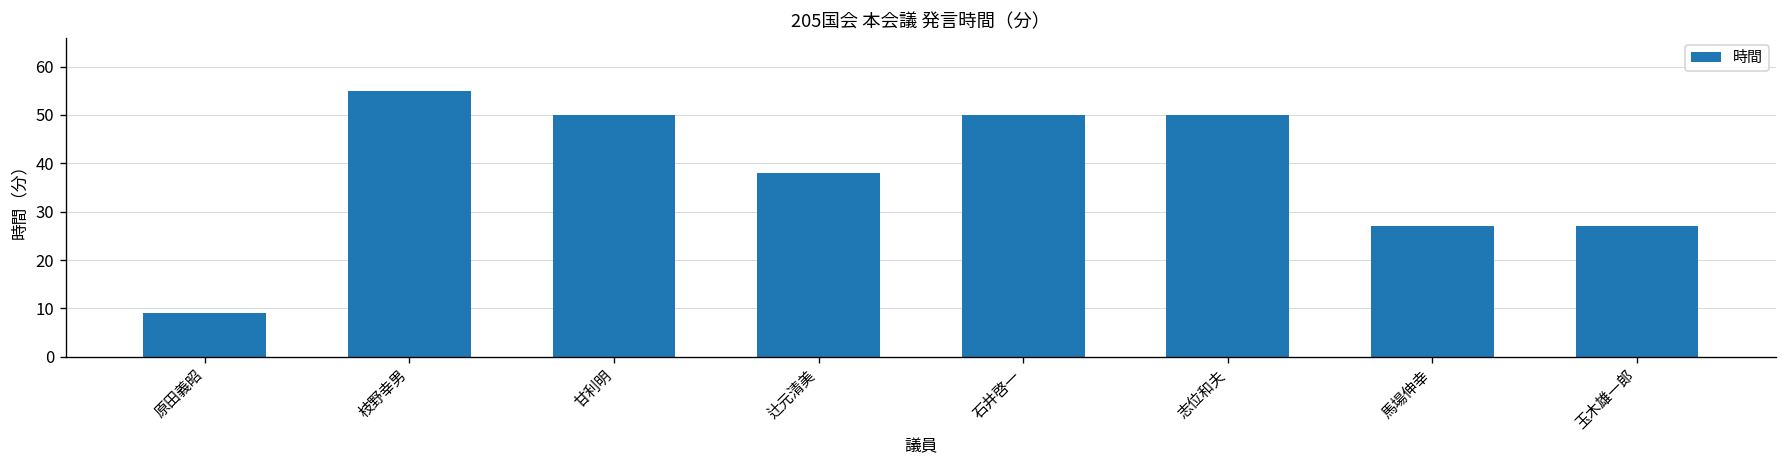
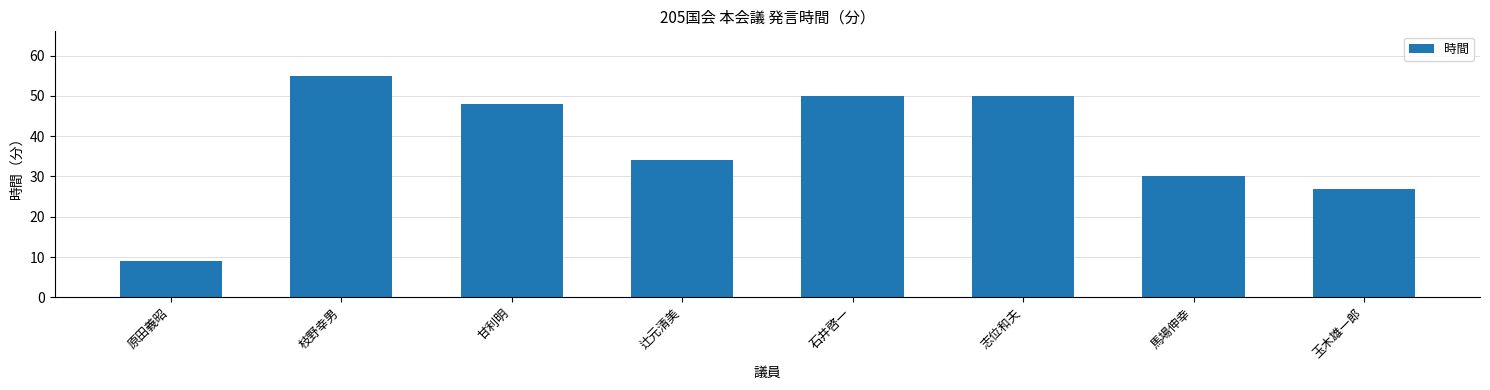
  {
    "原田義昭": 9,
    "枝野幸男": 55,
-   "甘利明": 50,
-   "辻元清美": 38,
+   "甘利明": 48,
+   "辻元清美": 34,
    "石井啓一": 50,
    "志位和夫": 50,
-   "馬場伸幸": 27,
+   "馬場伸幸": 30,
    "玉木雄一郎": 27
  }
